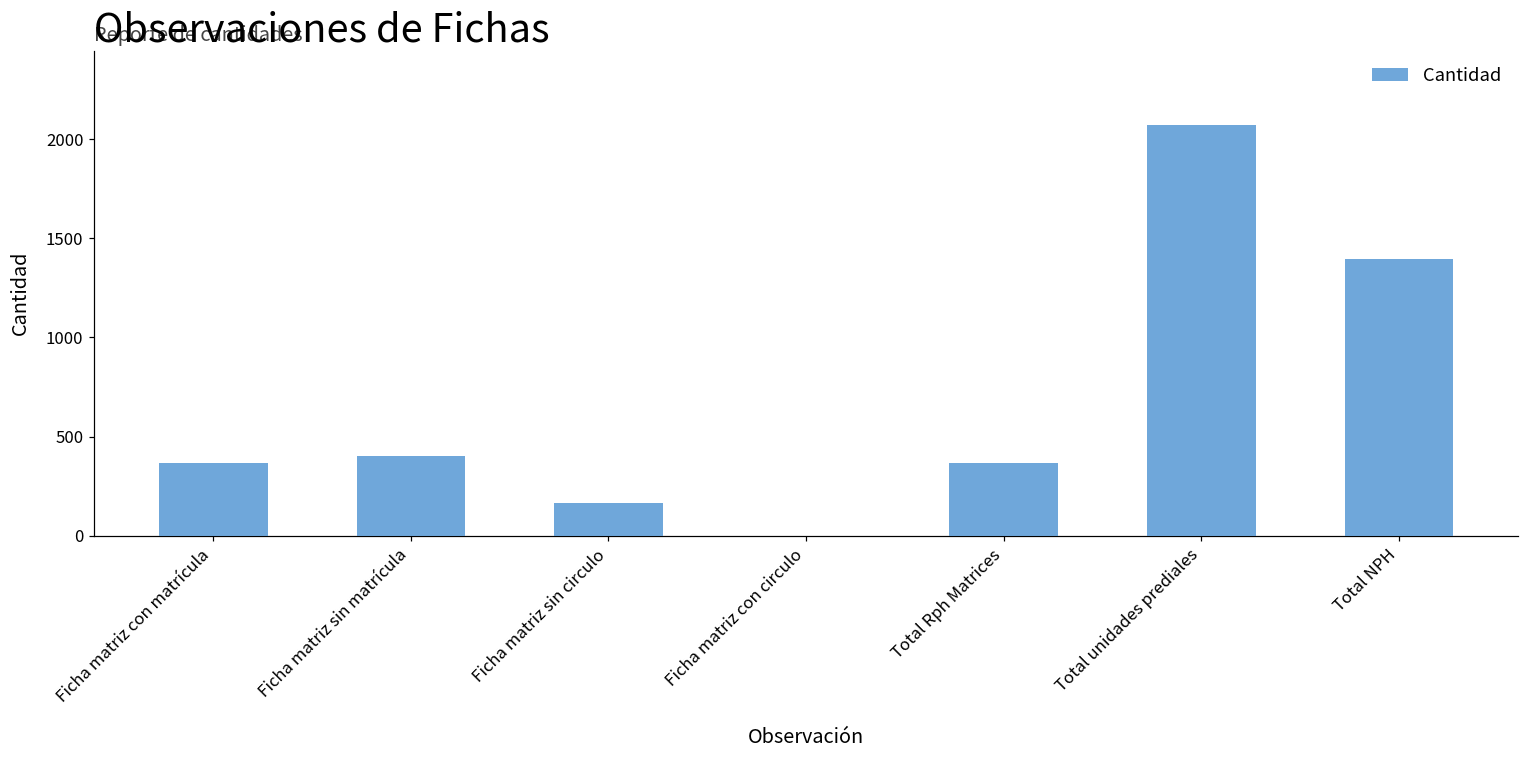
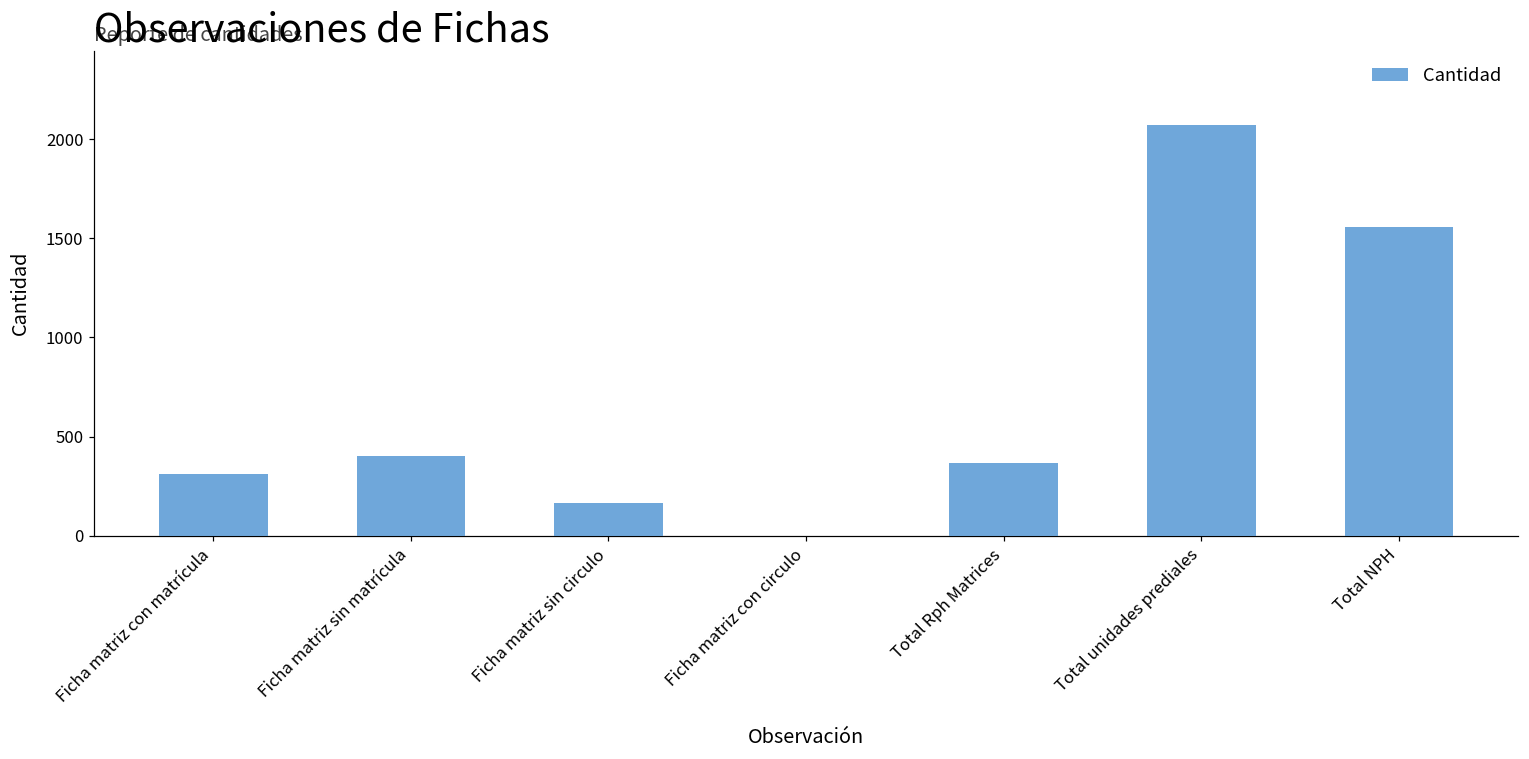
  {
-   "Ficha matriz con matrícula": 370,
+   "Ficha matriz con matrícula": 310,
    "Ficha matriz sin matrícula": 400,
    "Ficha matriz sin circulo": 170,
    "Ficha matriz con circulo": 0,
    "Total Rph Matrices": 370,
    "Total unidades prediales": 2070,
-   "Total NPH": 1400
+   "Total NPH": 1560
  }
